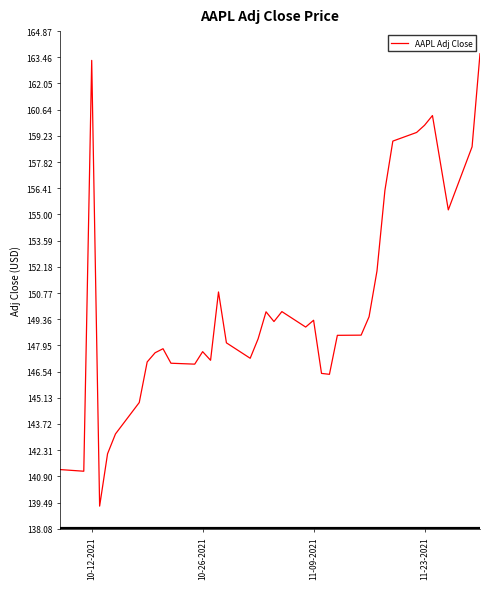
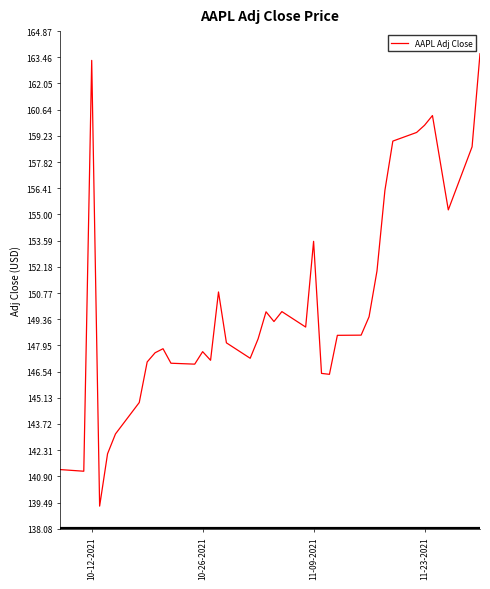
  {
    "10-12-2021": 163.3,
    "10-26-2021": 147.6,
-   "11-09-2021": 149.3,
+   "11-09-2021": 153.6,
    "11-23-2021": 159.8
  }
